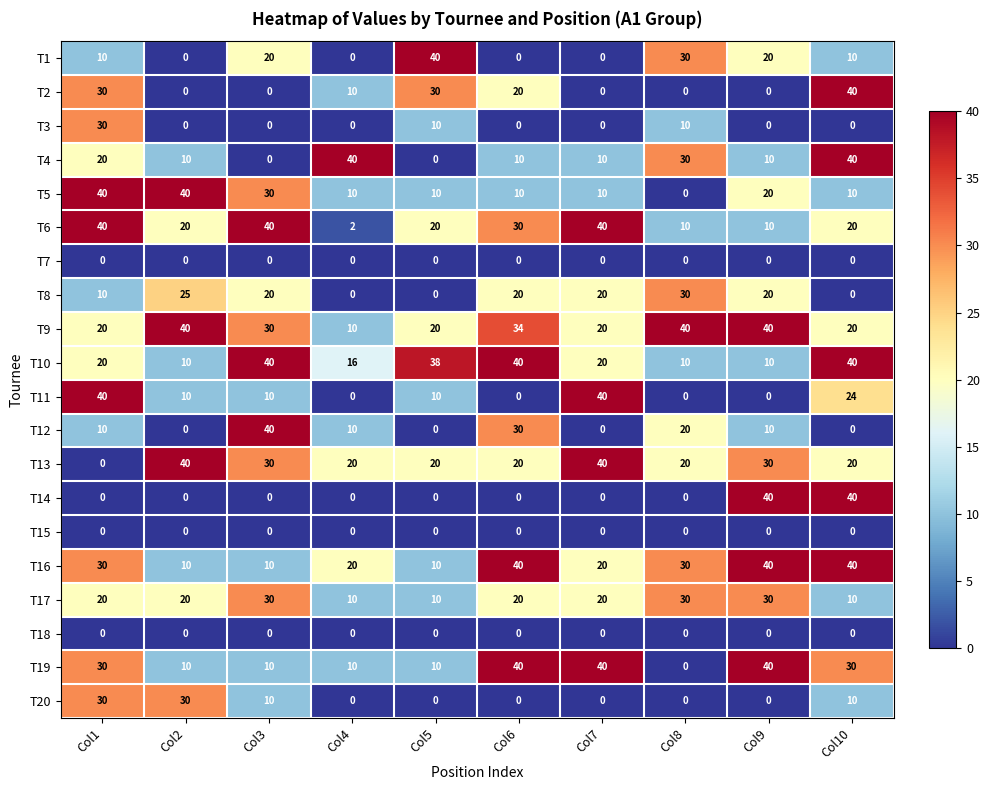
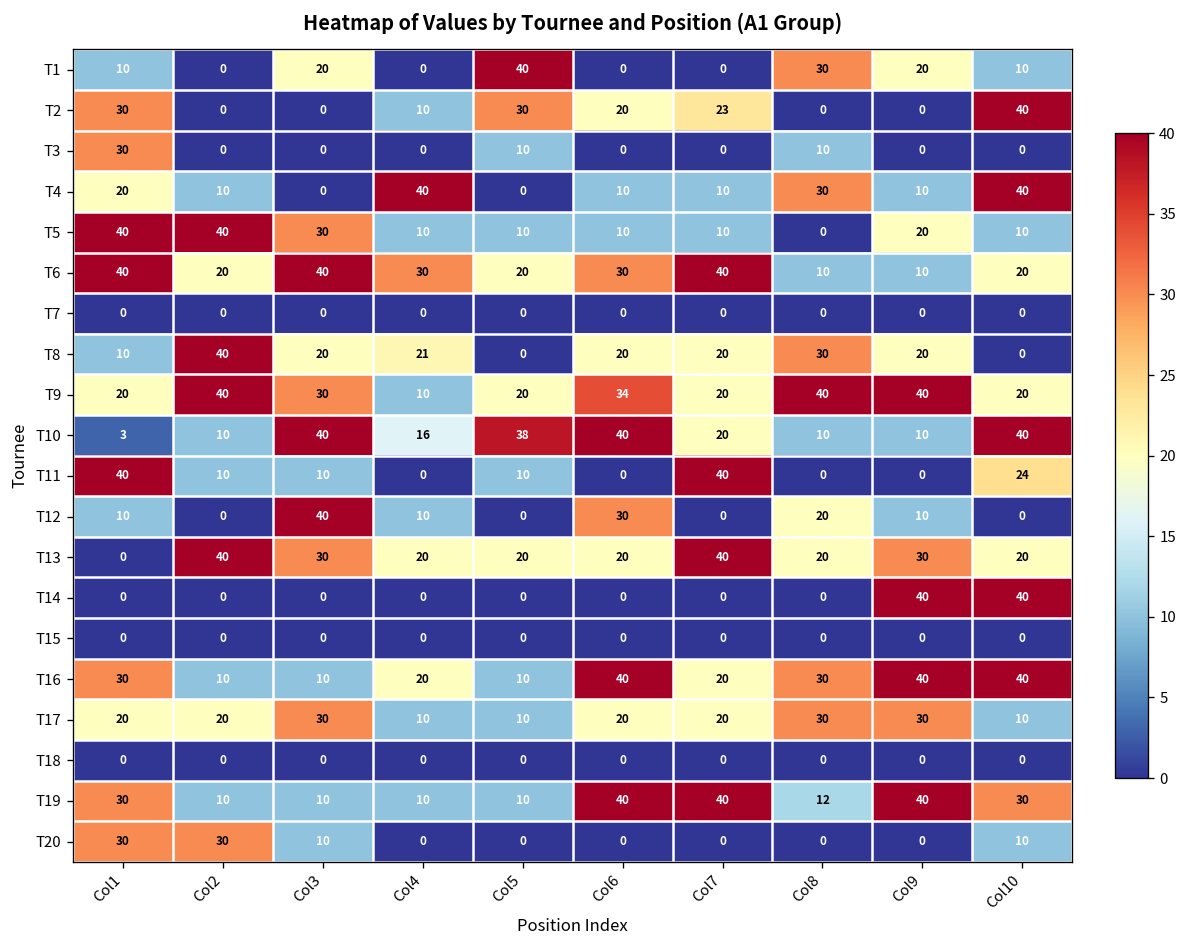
  {
    "T1": {
      "Col1": 10,
      "Col2": 0,
      "Col3": 20,
      "Col4": 0,
      "Col5": 40,
      "Col6": 0,
      "Col7": 0,
      "Col8": 30,
      "Col9": 20,
      "Col10": 10
    },
    "T2": {
      "Col1": 30,
      "Col2": 0,
      "Col3": 0,
      "Col4": 10,
      "Col5": 30,
      "Col6": 20,
-     "Col7": 0,
+     "Col7": 23,
      "Col8": 0,
      "Col9": 0,
      "Col10": 40
    },
    "T3": {
      "Col1": 30,
      "Col2": 0,
      "Col3": 0,
      "Col4": 0,
      "Col5": 10,
      "Col6": 0,
      "Col7": 0,
      "Col8": 10,
      "Col9": 0,
      "Col10": 0
    },
    "T4": {
      "Col1": 20,
      "Col2": 10,
      "Col3": 0,
      "Col4": 40,
      "Col5": 0,
      "Col6": 10,
      "Col7": 10,
      "Col8": 30,
      "Col9": 10,
      "Col10": 40
    },
    "T5": {
      "Col1": 40,
      "Col2": 40,
      "Col3": 30,
      "Col4": 10,
      "Col5": 10,
      "Col6": 10,
      "Col7": 10,
      "Col8": 0,
      "Col9": 20,
      "Col10": 10
    },
    "T6": {
      "Col1": 40,
      "Col2": 20,
      "Col3": 40,
-     "Col4": 2,
+     "Col4": 30,
      "Col5": 20,
      "Col6": 30,
      "Col7": 40,
      "Col8": 10,
      "Col9": 10,
      "Col10": 20
    },
    "T7": {
      "Col1": 0,
      "Col2": 0,
      "Col3": 0,
      "Col4": 0,
      "Col5": 0,
      "Col6": 0,
      "Col7": 0,
      "Col8": 0,
      "Col9": 0,
      "Col10": 0
    },
    "T8": {
      "Col1": 10,
-     "Col2": 25,
+     "Col2": 40,
      "Col3": 20,
-     "Col4": 0,
+     "Col4": 21,
      "Col5": 0,
      "Col6": 20,
      "Col7": 20,
      "Col8": 30,
      "Col9": 20,
      "Col10": 0
    },
    "T9": {
      "Col1": 20,
      "Col2": 40,
      "Col3": 30,
      "Col4": 10,
      "Col5": 20,
      "Col6": 34,
      "Col7": 20,
      "Col8": 40,
      "Col9": 40,
      "Col10": 20
    },
    "T10": {
-     "Col1": 20,
+     "Col1": 3,
      "Col2": 10,
      "Col3": 40,
      "Col4": 16,
      "Col5": 38,
      "Col6": 40,
      "Col7": 20,
      "Col8": 10,
      "Col9": 10,
      "Col10": 40
    },
    "T11": {
      "Col1": 40,
      "Col2": 10,
      "Col3": 10,
      "Col4": 0,
      "Col5": 10,
      "Col6": 0,
      "Col7": 40,
      "Col8": 0,
      "Col9": 0,
      "Col10": 24
    },
    "T12": {
      "Col1": 10,
      "Col2": 0,
      "Col3": 40,
      "Col4": 10,
      "Col5": 0,
      "Col6": 30,
      "Col7": 0,
      "Col8": 20,
      "Col9": 10,
      "Col10": 0
    },
    "T13": {
      "Col1": 0,
      "Col2": 40,
      "Col3": 30,
      "Col4": 20,
      "Col5": 20,
      "Col6": 20,
      "Col7": 40,
      "Col8": 20,
      "Col9": 30,
      "Col10": 20
    },
    "T14": {
      "Col1": 0,
      "Col2": 0,
      "Col3": 0,
      "Col4": 0,
      "Col5": 0,
      "Col6": 0,
      "Col7": 0,
      "Col8": 0,
      "Col9": 40,
      "Col10": 40
    },
    "T15": {
      "Col1": 0,
      "Col2": 0,
      "Col3": 0,
      "Col4": 0,
      "Col5": 0,
      "Col6": 0,
      "Col7": 0,
      "Col8": 0,
      "Col9": 0,
      "Col10": 0
    },
    "T16": {
      "Col1": 30,
      "Col2": 10,
      "Col3": 10,
      "Col4": 20,
      "Col5": 10,
      "Col6": 40,
      "Col7": 20,
      "Col8": 30,
      "Col9": 40,
      "Col10": 40
    },
    "T17": {
      "Col1": 20,
      "Col2": 20,
      "Col3": 30,
      "Col4": 10,
      "Col5": 10,
      "Col6": 20,
      "Col7": 20,
      "Col8": 30,
      "Col9": 30,
      "Col10": 10
    },
    "T18": {
      "Col1": 0,
      "Col2": 0,
      "Col3": 0,
      "Col4": 0,
      "Col5": 0,
      "Col6": 0,
      "Col7": 0,
      "Col8": 0,
      "Col9": 0,
      "Col10": 0
    },
    "T19": {
      "Col1": 30,
      "Col2": 10,
      "Col3": 10,
      "Col4": 10,
      "Col5": 10,
      "Col6": 40,
      "Col7": 40,
-     "Col8": 0,
+     "Col8": 12,
      "Col9": 40,
      "Col10": 30
    },
    "T20": {
      "Col1": 30,
      "Col2": 30,
      "Col3": 10,
      "Col4": 0,
      "Col5": 0,
      "Col6": 0,
      "Col7": 0,
      "Col8": 0,
      "Col9": 0,
      "Col10": 10
    }
  }
